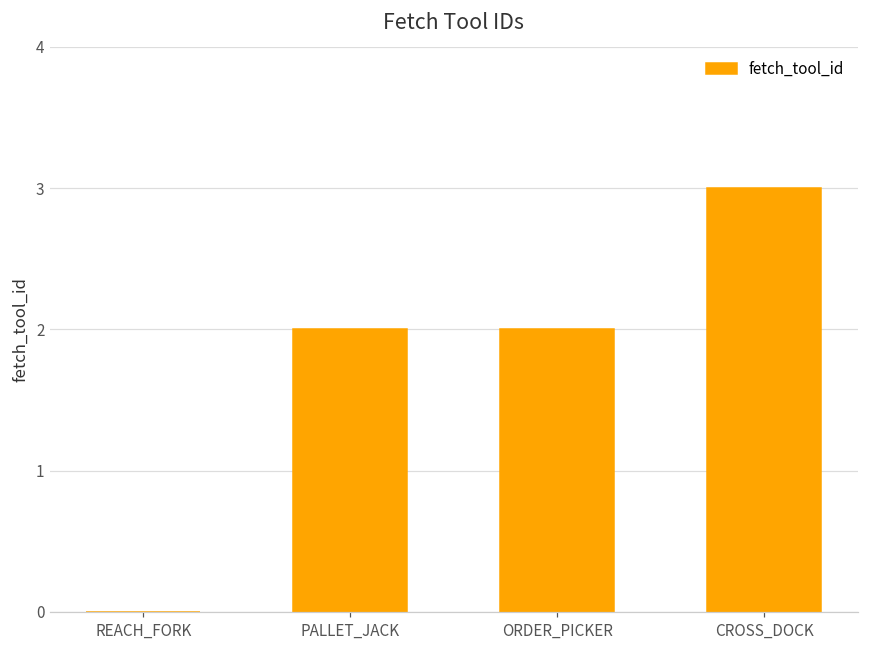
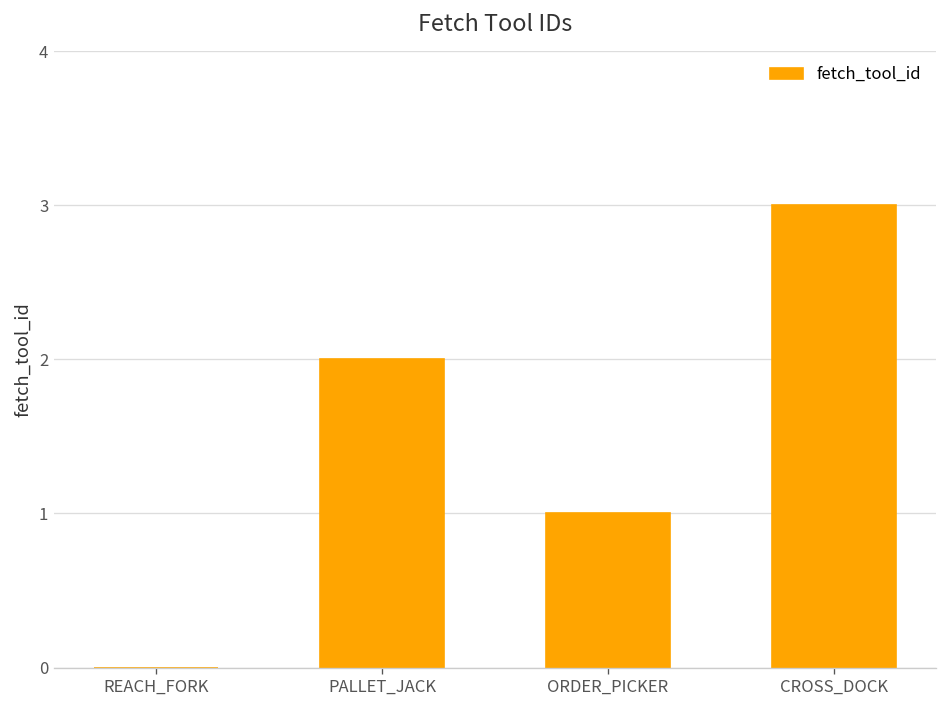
  {
    "REACH_FORK": 0,
    "PALLET_JACK": 2,
-   "ORDER_PICKER": 2,
+   "ORDER_PICKER": 1,
    "CROSS_DOCK": 3
  }
